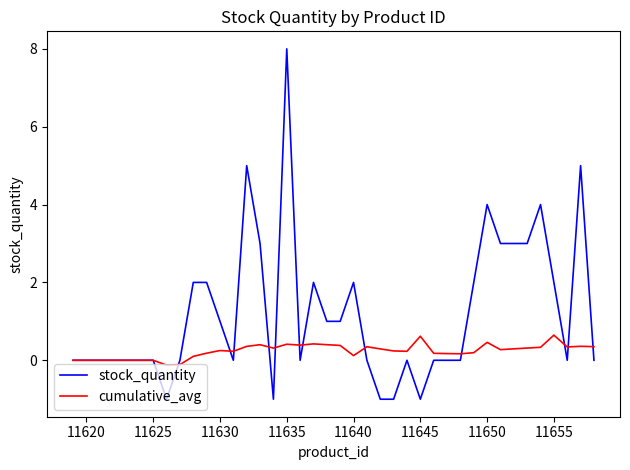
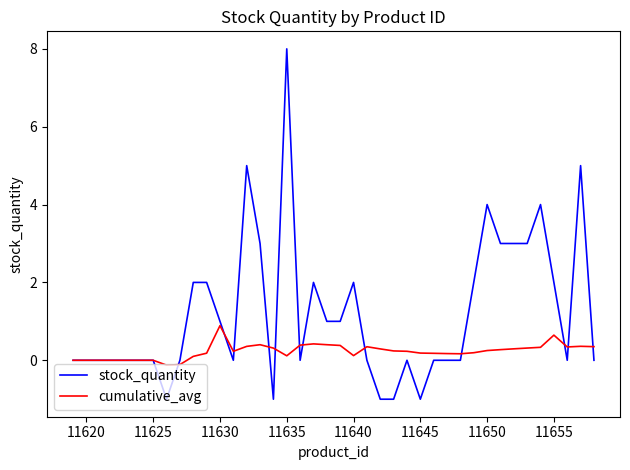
  {
    "stock_quantity": {
      "11630": 1.0,
      "11635": 8.0,
      "11640": 2.0,
      "11645": -1.0,
      "11650": 4.0,
      "11655": 2.0
    },
    "cumulative_avg": {
-     "11630": 0.3,
-     "11635": 0.4,
+     "11630": 0.9,
+     "11635": 0.1,
      "11640": 0.1,
-     "11645": 0.6,
-     "11650": 0.5,
+     "11645": 0.2,
+     "11650": 0.3,
      "11655": 0.6
    }
  }
